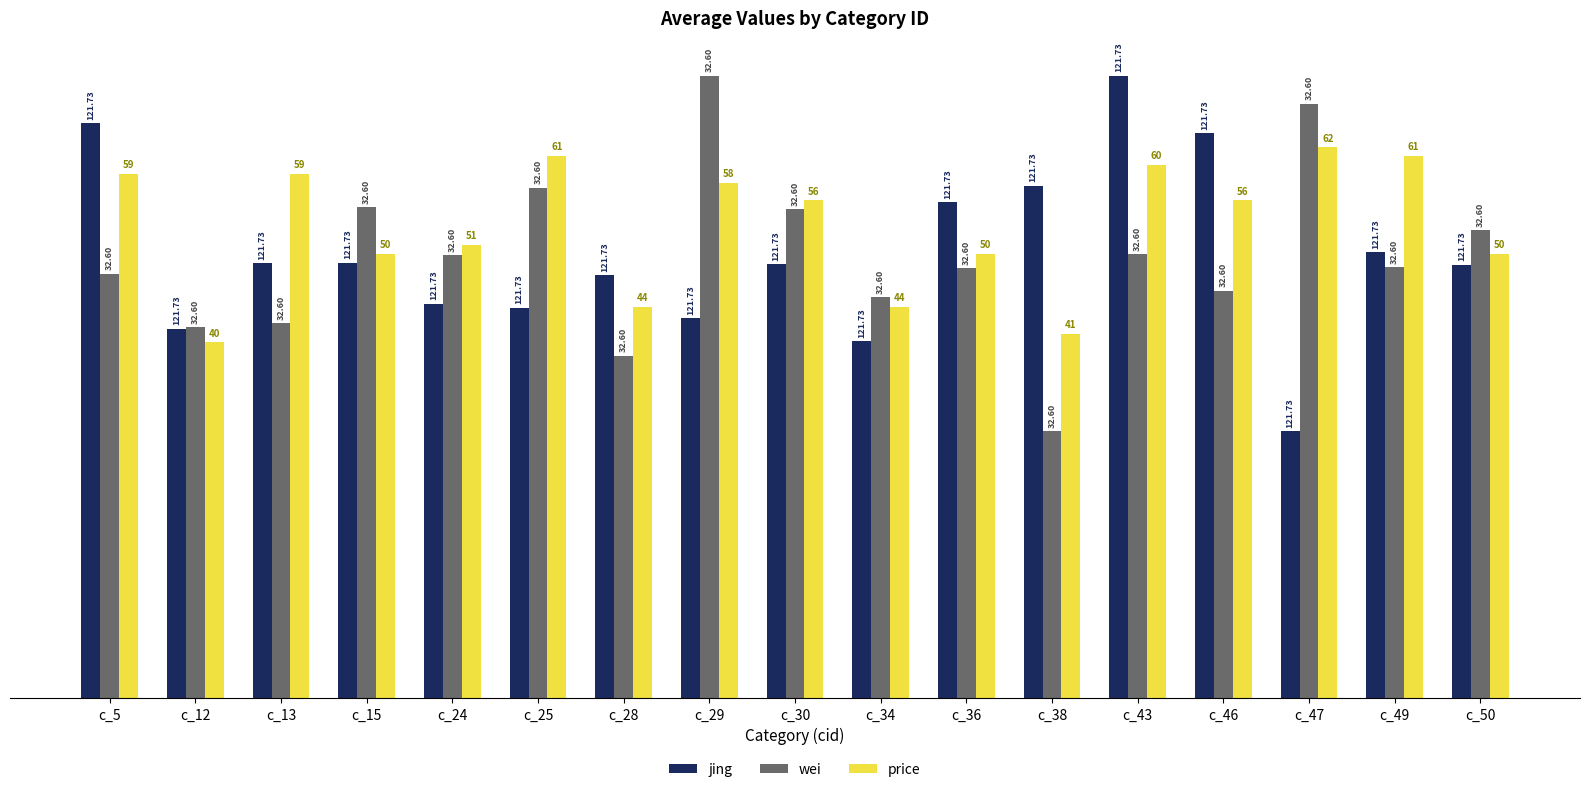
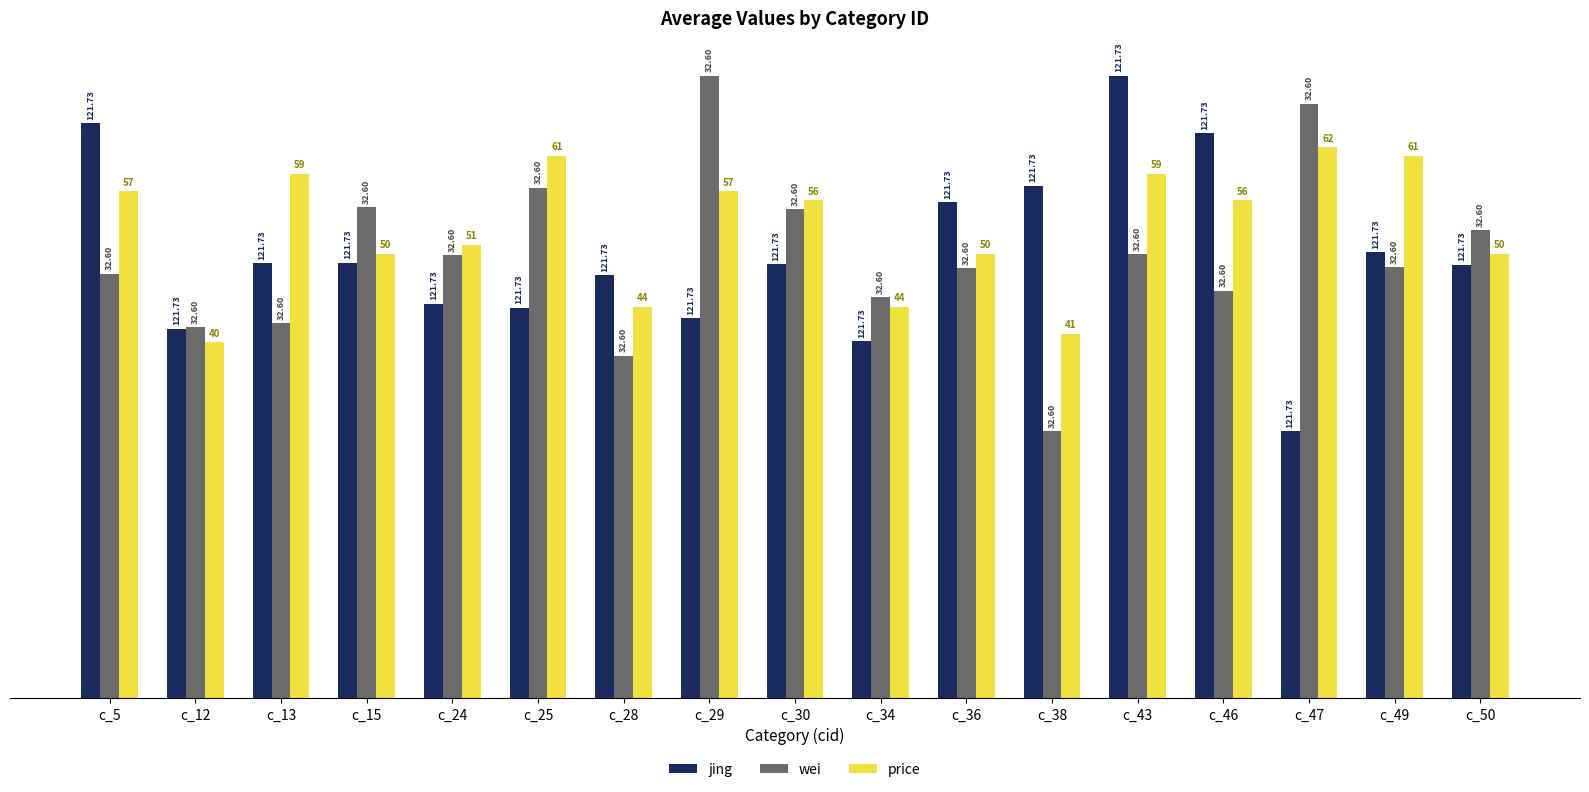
  {
    "price": {
-     "c_5": 59,
+     "c_5": 57,
      "c_12": 40,
      "c_13": 59,
      "c_15": 50,
      "c_24": 51,
      "c_25": 61,
      "c_28": 44,
-     "c_29": 58,
+     "c_29": 57,
      "c_30": 56,
      "c_34": 44,
      "c_36": 50,
      "c_38": 41,
-     "c_43": 60,
+     "c_43": 59,
      "c_46": 56,
      "c_47": 62,
      "c_49": 61,
      "c_50": 50
    }
  }
